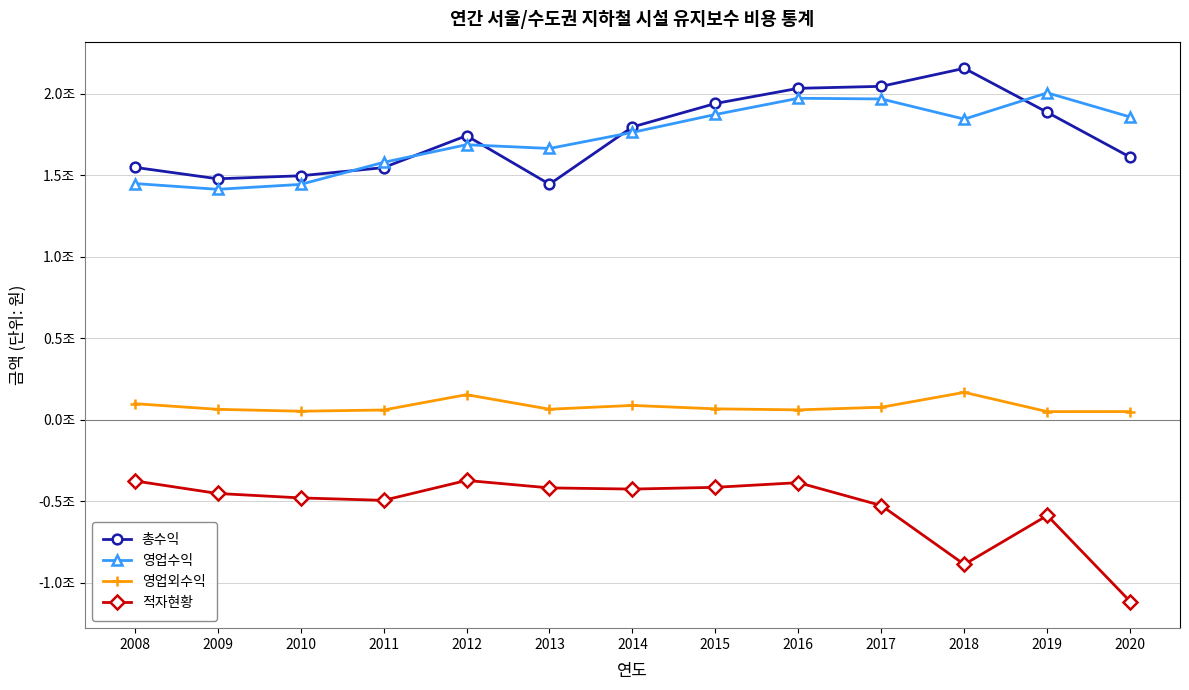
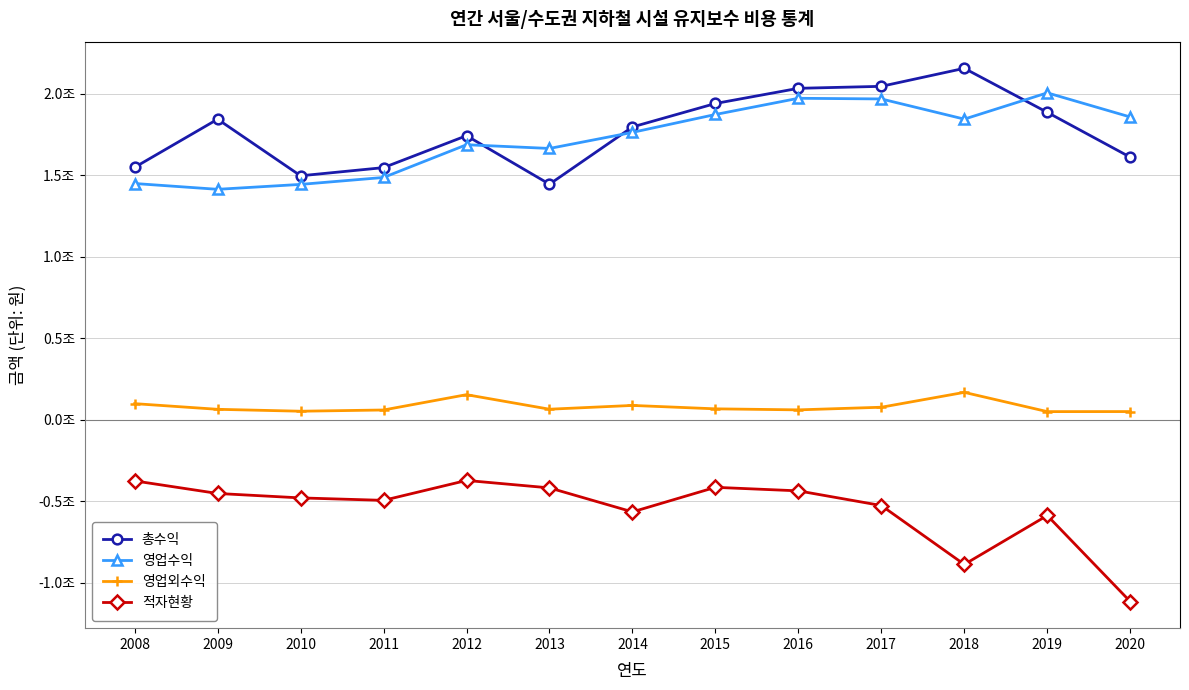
  {
    "총수익": {
      "2008": "1.55조",
-     "2009": "1.48조",
+     "2009": "1.84조",
      "2010": "1.50조",
      "2011": "1.55조",
      "2012": "1.74조",
      "2013": "1.44조",
      "2014": "1.80조",
      "2015": "1.94조",
      "2016": "2.03조",
      "2017": "2.04조",
      "2018": "2.15조",
      "2019": "1.89조",
      "2020": "1.61조"
    },
    "영업수익": {
      "2008": "1.45조",
      "2009": "1.41조",
      "2010": "1.44조",
-     "2011": "1.58조",
+     "2011": "1.49조",
      "2012": "1.69조",
      "2013": "1.66조",
      "2014": "1.76조",
      "2015": "1.87조",
      "2016": "1.97조",
      "2017": "1.97조",
      "2018": "1.84조",
      "2019": "2.00조",
      "2020": "1.86조"
    },
    "영업외수익": {
      "2008": "0.10조",
      "2009": "0.06조",
      "2010": "0.05조",
      "2011": "0.06조",
      "2012": "0.15조",
      "2013": "0.07조",
      "2014": "0.09조",
      "2015": "0.07조",
      "2016": "0.06조",
      "2017": "0.08조",
      "2018": "0.17조",
      "2019": "0.05조",
      "2020": "0.05조"
    },
    "적자현황": {
      "2008": "-0.37조",
      "2009": "-0.45조",
      "2010": "-0.48조",
      "2011": "-0.49조",
      "2012": "-0.37조",
      "2013": "-0.42조",
-     "2014": "-0.42조",
+     "2014": "-0.56조",
      "2015": "-0.41조",
-     "2016": "-0.39조",
+     "2016": "-0.44조",
      "2017": "-0.53조",
      "2018": "-0.89조",
      "2019": "-0.59조",
      "2020": "-1.11조"
    }
  }
